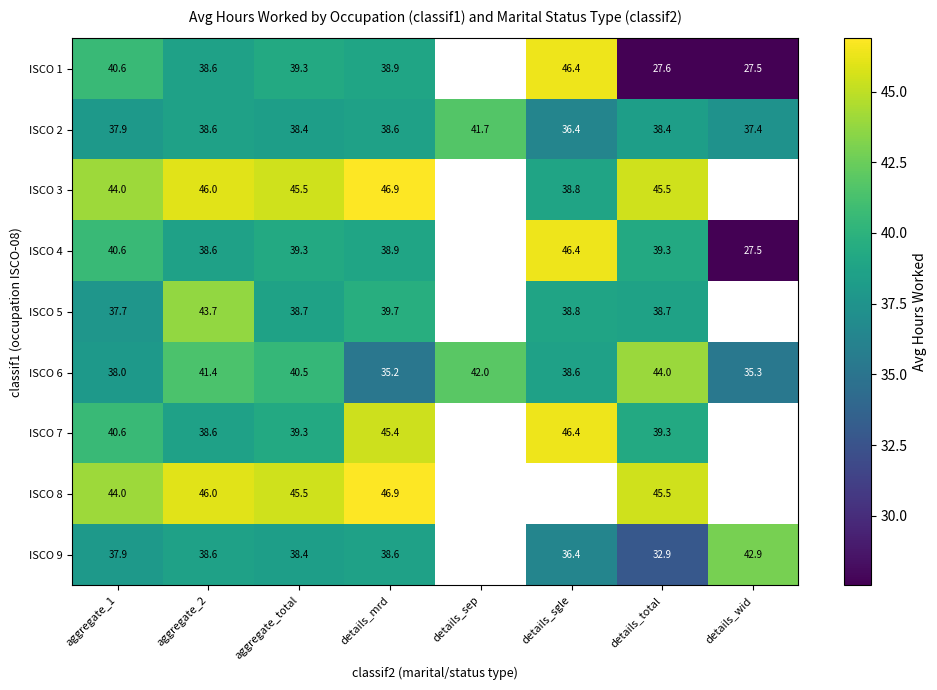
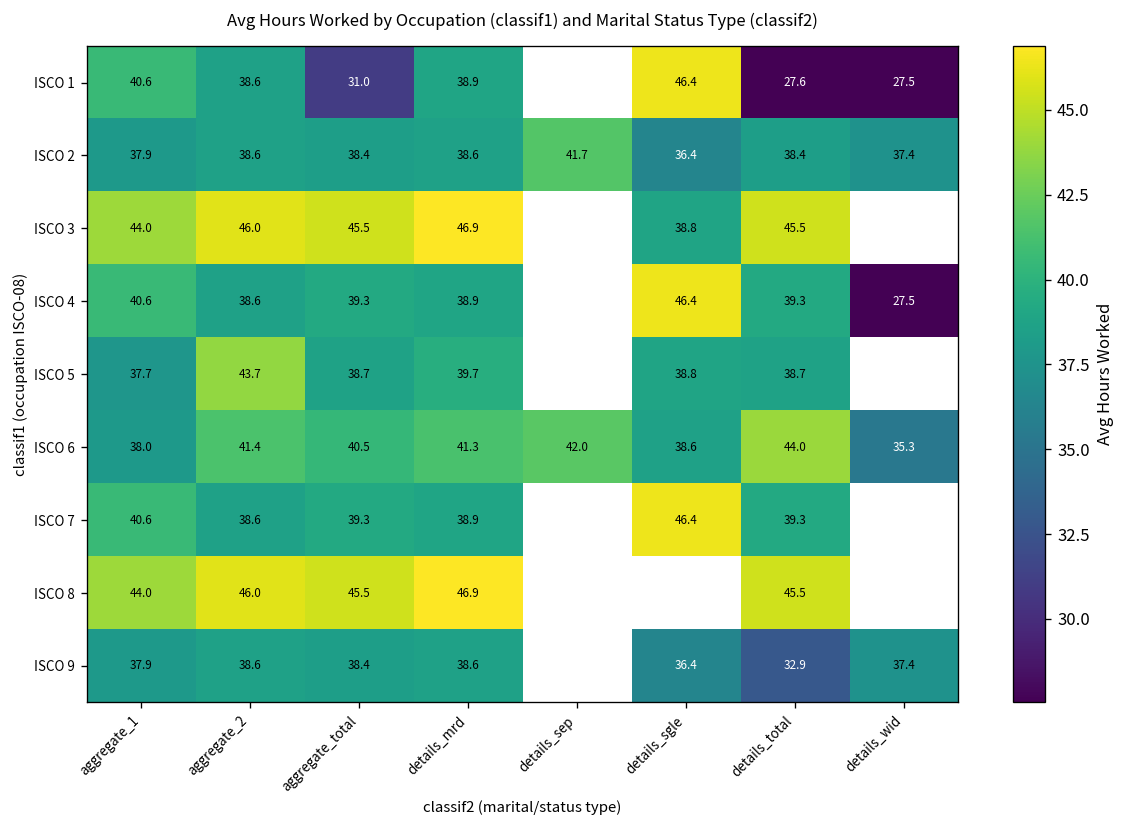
  {
    "ISCO 1": {
      "aggregate_1": 40.6,
      "aggregate_2": 38.6,
-     "aggregate_total": 39.3,
+     "aggregate_total": 31.0,
      "details_mrd": 38.9,
      "details_sgle": 46.4,
      "details_total": 27.6,
      "details_wid": 27.5
    },
    "ISCO 2": {
      "aggregate_1": 37.9,
      "aggregate_2": 38.6,
      "aggregate_total": 38.4,
      "details_mrd": 38.6,
      "details_sep": 41.7,
      "details_sgle": 36.4,
      "details_total": 38.4,
      "details_wid": 37.4
    },
    "ISCO 3": {
      "aggregate_1": 44.0,
      "aggregate_2": 46.0,
      "aggregate_total": 45.5,
      "details_mrd": 46.9,
      "details_sgle": 38.8,
      "details_total": 45.5
    },
    "ISCO 4": {
      "aggregate_1": 40.6,
      "aggregate_2": 38.6,
      "aggregate_total": 39.3,
      "details_mrd": 38.9,
      "details_sgle": 46.4,
      "details_total": 39.3,
      "details_wid": 27.5
    },
    "ISCO 5": {
      "aggregate_1": 37.7,
      "aggregate_2": 43.7,
      "aggregate_total": 38.7,
      "details_mrd": 39.7,
      "details_sgle": 38.8,
      "details_total": 38.7
    },
    "ISCO 6": {
      "aggregate_1": 38.0,
      "aggregate_2": 41.4,
      "aggregate_total": 40.5,
-     "details_mrd": 35.2,
+     "details_mrd": 41.3,
      "details_sep": 42.0,
      "details_sgle": 38.6,
      "details_total": 44.0,
      "details_wid": 35.3
    },
    "ISCO 7": {
      "aggregate_1": 40.6,
      "aggregate_2": 38.6,
      "aggregate_total": 39.3,
-     "details_mrd": 45.4,
+     "details_mrd": 38.9,
      "details_sgle": 46.4,
      "details_total": 39.3
    },
    "ISCO 8": {
      "aggregate_1": 44.0,
      "aggregate_2": 46.0,
      "aggregate_total": 45.5,
      "details_mrd": 46.9,
      "details_total": 45.5
    },
    "ISCO 9": {
      "aggregate_1": 37.9,
      "aggregate_2": 38.6,
      "aggregate_total": 38.4,
      "details_mrd": 38.6,
      "details_sgle": 36.4,
      "details_total": 32.9,
-     "details_wid": 42.9
+     "details_wid": 37.4
    }
  }
